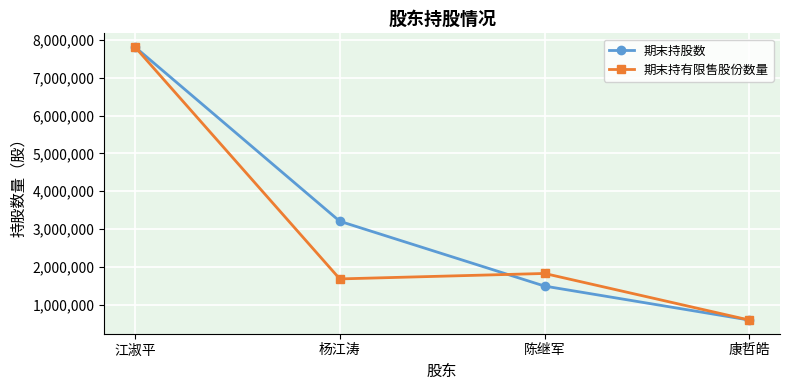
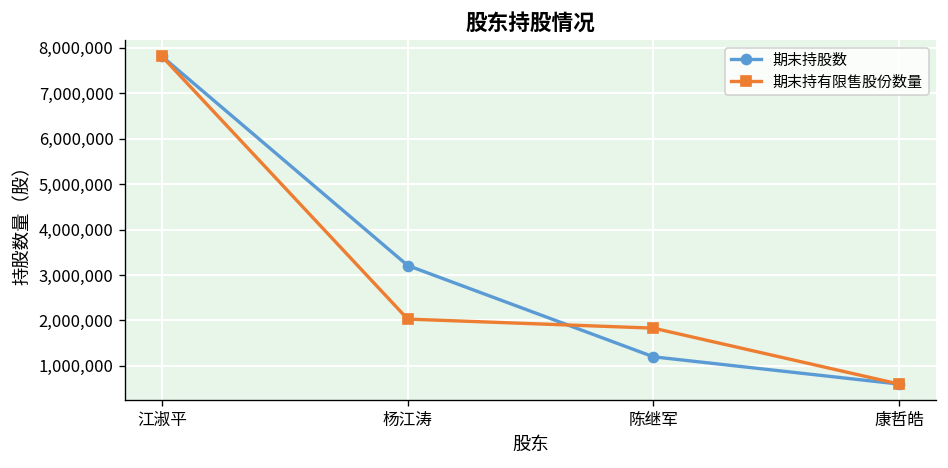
  {
    "期末持股数": {
      "杨江涛": "3,200,000",
-     "陈继军": "1,500,000"
+     "陈继军": "1,200,000"
    },
    "期末持有限售股份数量": {
-     "杨江涛": "1,700,000",
+     "杨江涛": "2,000,000",
      "陈继军": "1,800,000"
    }
  }
